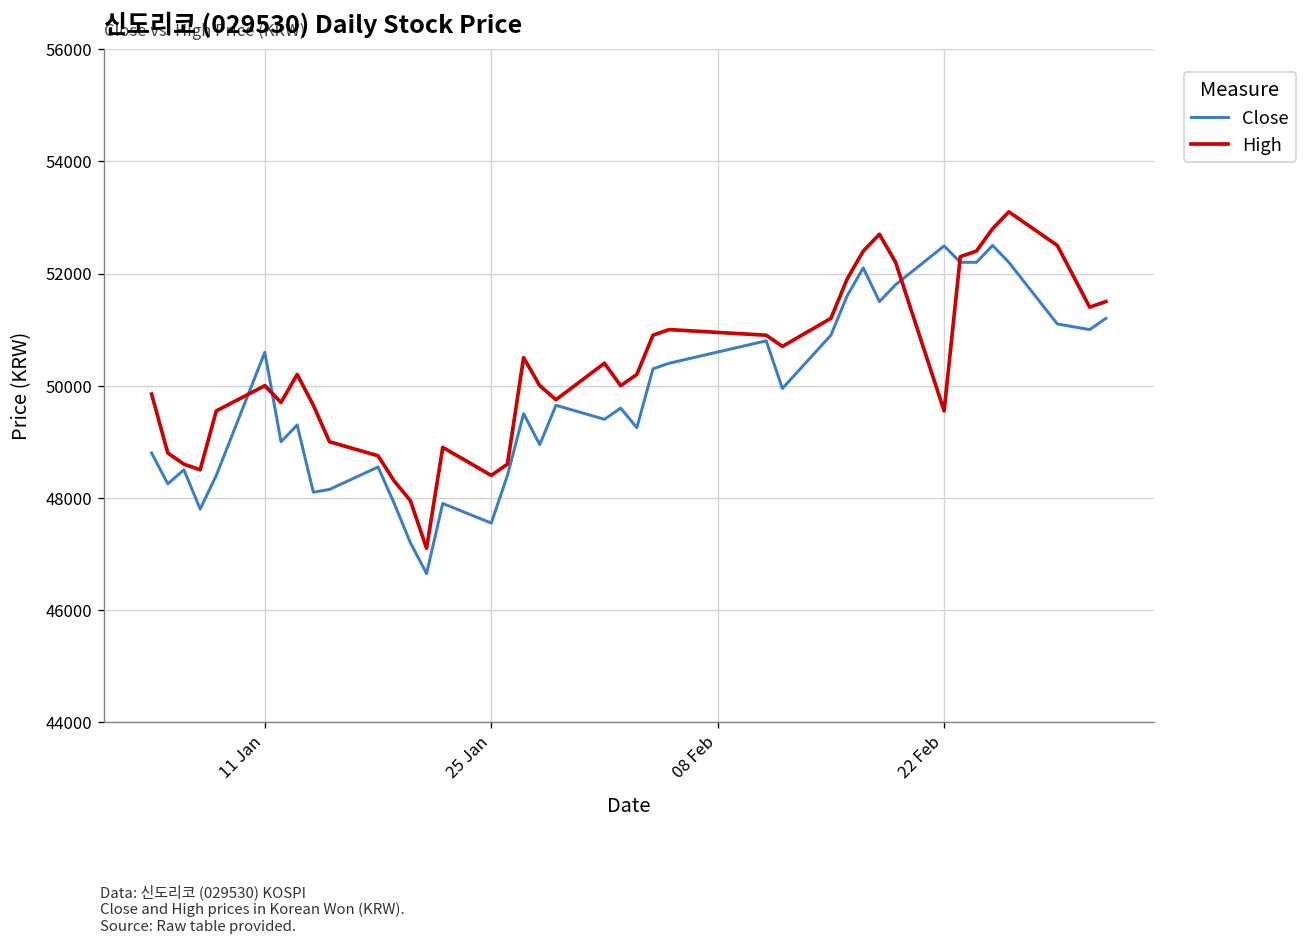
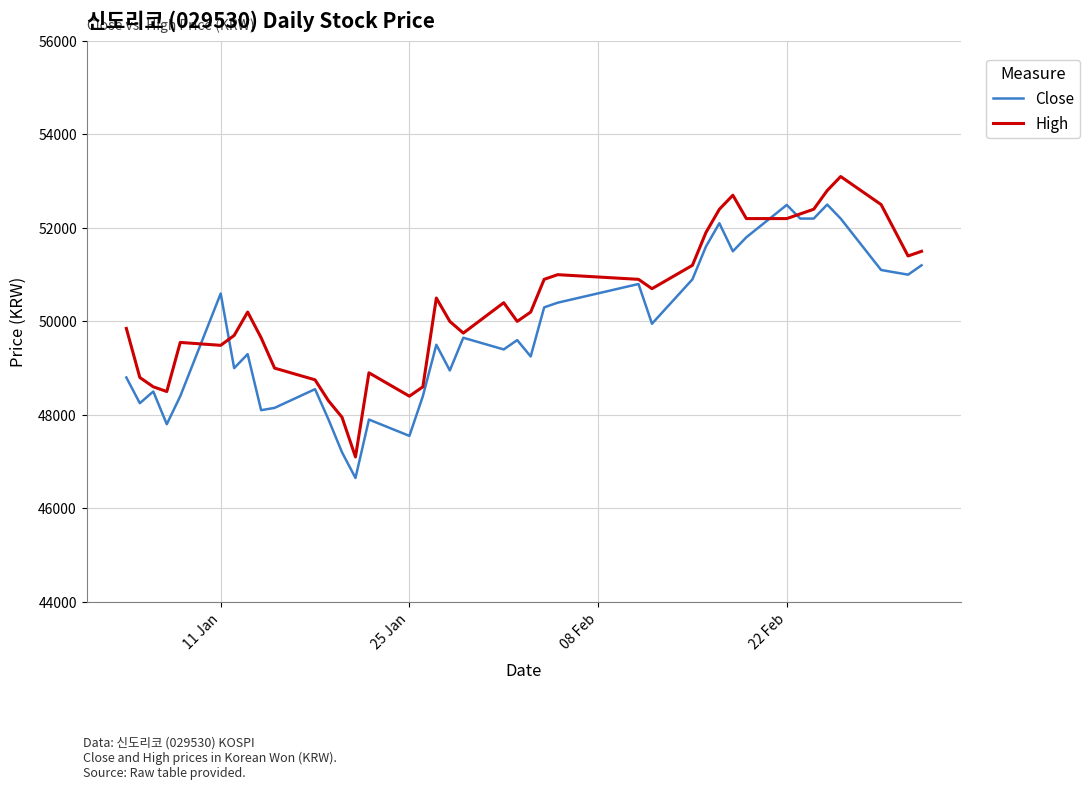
  {
    "Close": {
      "11 Jan": 50600,
      "25 Jan": 47600,
      "22 Feb": 52500
    },
    "High": {
-     "11 Jan": 50000,
+     "11 Jan": 49500,
      "25 Jan": 48400,
-     "22 Feb": 49600
+     "22 Feb": 52200
    }
  }
